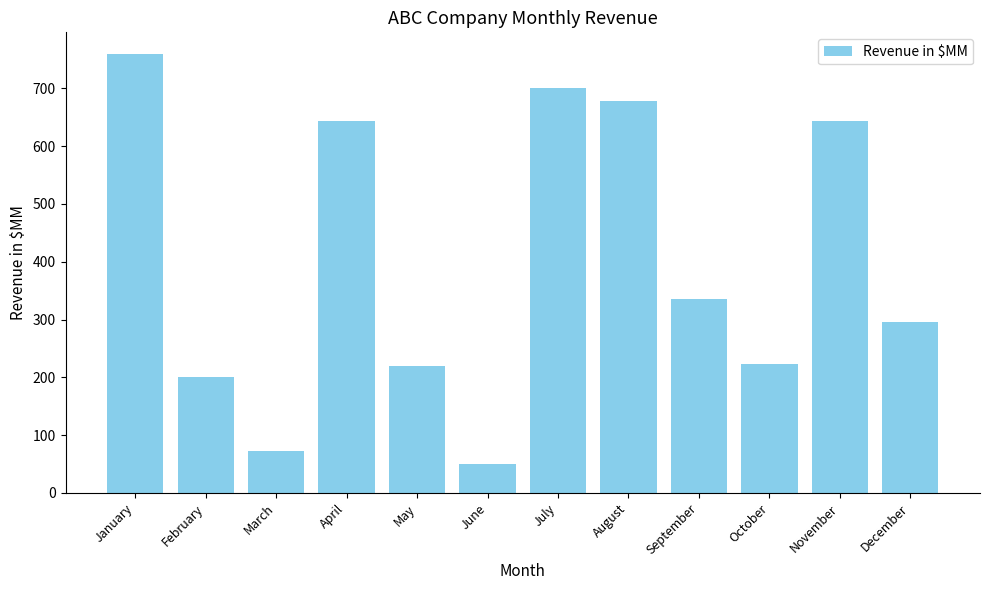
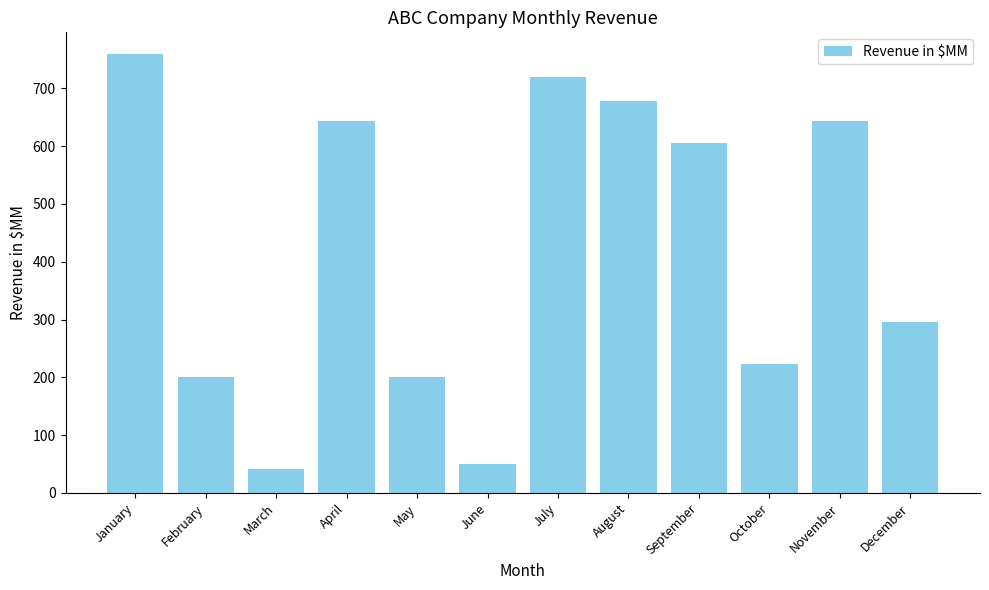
  {
    "January": 760,
    "February": 200,
-   "March": 70,
+   "March": 40,
    "April": 640,
-   "May": 220,
+   "May": 200,
    "June": 50,
-   "July": 700,
+   "July": 720,
    "August": 680,
-   "September": 340,
+   "September": 610,
    "October": 220,
    "November": 640,
    "December": 300
  }
